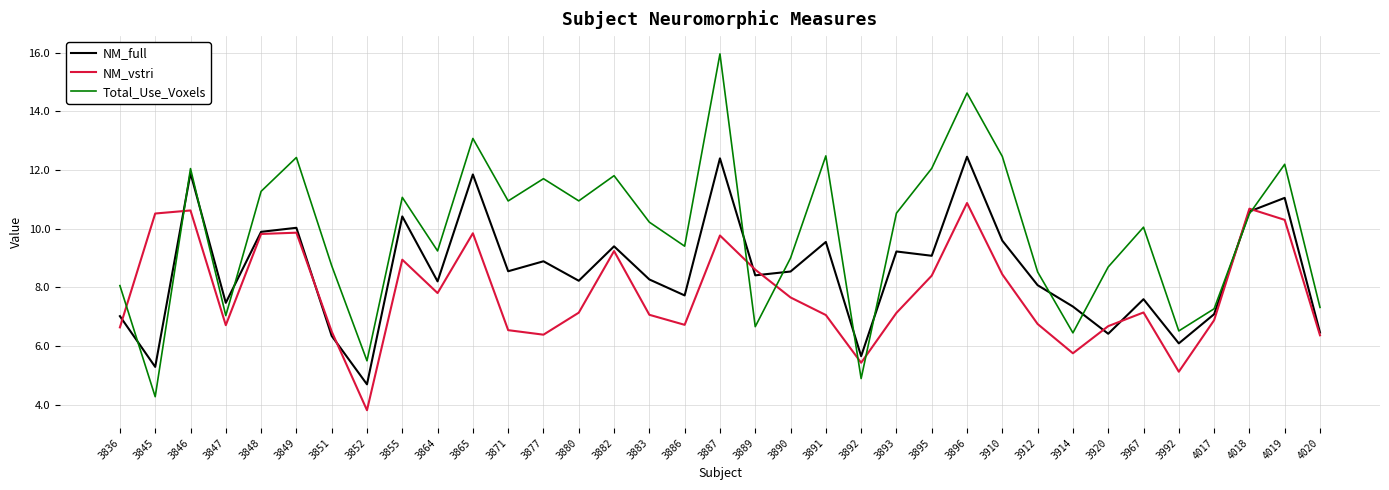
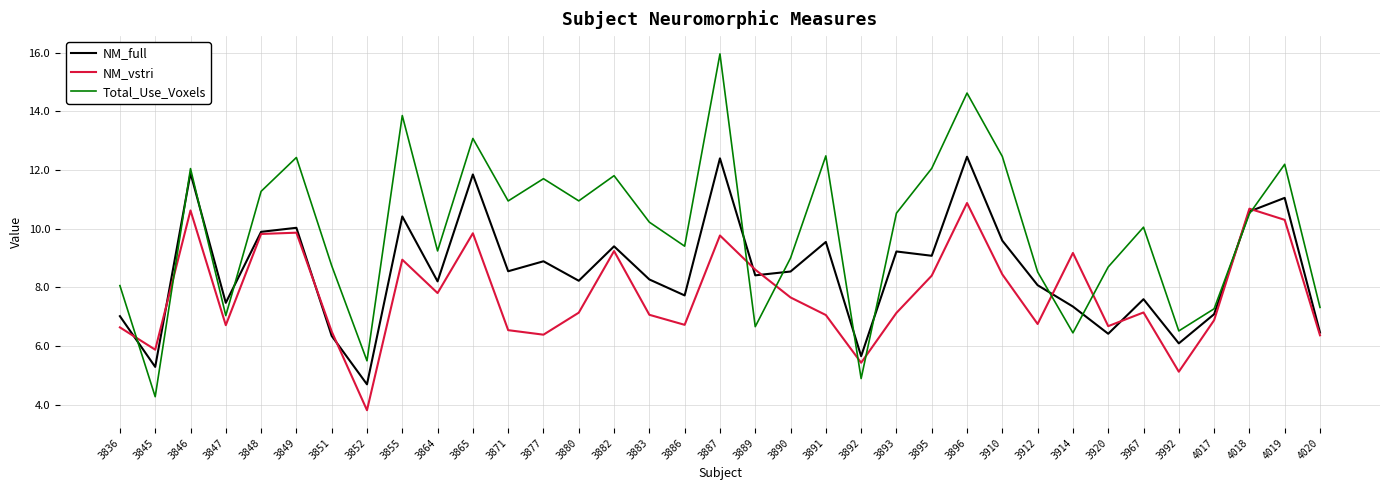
  {
    "NM_full": {
      "3836": 7.0,
      "3845": 5.3,
      "3846": 11.9,
      "3847": 7.5,
      "3849": 10.0,
      "3851": 6.3,
      "3852": 4.7,
      "3855": 10.4,
      "3864": 8.2,
      "3865": 11.8,
      "3871": 8.5,
      "3877": 8.9,
      "3880": 8.2,
      "3882": 9.4,
      "3883": 8.3,
      "3886": 7.7,
      "3887": 12.4,
      "3889": 8.4,
      "3890": 8.5,
      "3891": 9.5,
      "3892": 5.6,
      "3893": 9.2,
      "3895": 9.1,
      "3896": 12.5,
      "3910": 9.6,
      "3912": 8.1,
      "3914": 7.3,
      "3920": 6.4,
      "3967": 7.6,
      "3992": 6.1,
      "4017": 7.1,
      "4019": 11.1,
      "4020": 6.5
    },
    "NM_vstri": {
      "3836": 6.6,
-     "3845": 10.5,
+     "3845": 5.9,
      "3846": 10.6,
      "3847": 6.7,
      "3849": 9.9,
      "3851": 6.5,
      "3852": 3.8,
      "3855": 8.9,
      "3864": 7.8,
      "3865": 9.8,
      "3871": 6.5,
      "3877": 6.4,
      "3880": 7.1,
      "3882": 9.2,
      "3883": 7.1,
      "3886": 6.7,
      "3887": 9.8,
      "3889": 8.6,
      "3890": 7.7,
      "3891": 7.1,
      "3892": 5.4,
      "3893": 7.1,
      "3895": 8.4,
      "3896": 10.9,
      "3910": 8.4,
      "3912": 6.7,
-     "3914": 5.7,
+     "3914": 9.2,
      "3920": 6.7,
      "3967": 7.1,
      "3992": 5.1,
      "4017": 6.9,
      "4018": 10.7,
      "4019": 10.3,
      "4020": 6.4
    },
    "Total_Use_Voxels": {
      "3836": 8.1,
      "3845": 4.3,
      "3846": 12.1,
      "3847": 7.0,
      "3848": 11.3,
      "3849": 12.4,
      "3851": 8.7,
      "3852": 5.5,
-     "3855": 11.1,
+     "3855": 13.9,
      "3864": 9.2,
      "3865": 13.1,
      "3871": 10.9,
      "3877": 11.7,
      "3880": 10.9,
      "3882": 11.8,
      "3883": 10.2,
      "3886": 9.4,
      "3887": 16.0,
      "3889": 6.7,
      "3890": 9.0,
      "3891": 12.5,
      "3892": 4.9,
      "3893": 10.5,
      "3895": 12.1,
      "3896": 14.6,
      "3910": 12.5,
      "3912": 8.5,
      "3914": 6.4,
      "3920": 8.7,
      "3967": 10.1,
      "3992": 6.5,
      "4017": 7.3,
      "4019": 12.2,
      "4020": 7.3
    }
  }
